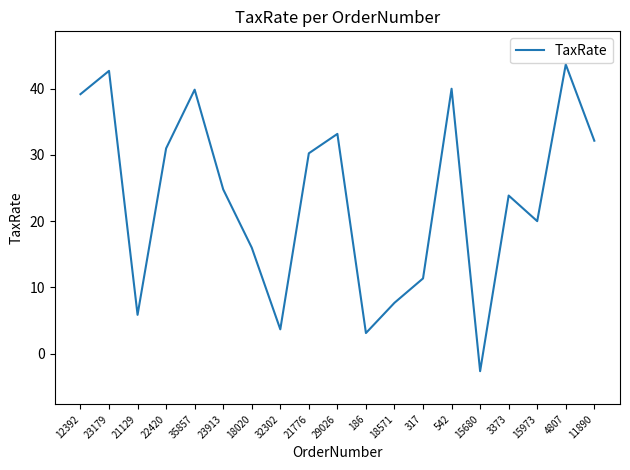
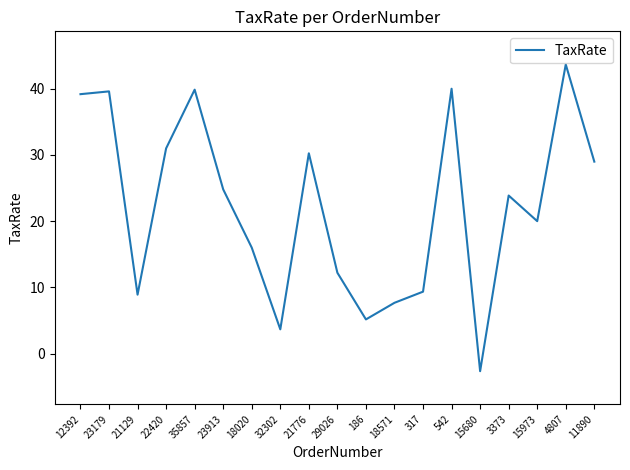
  {
    "12392": 39,
-   "23179": 43,
-   "21129": 6,
+   "23179": 40,
+   "21129": 9,
    "22420": 31,
    "35857": 40,
    "23913": 25,
    "18020": 16,
    "32302": 4,
    "21776": 30,
-   "29026": 33,
-   "186": 3,
+   "29026": 12,
+   "186": 5,
    "18571": 8,
-   "317": 11,
+   "317": 9,
    "542": 40,
    "15680": -3,
    "3373": 24,
    "15973": 20,
    "4807": 44,
-   "11890": 32
+   "11890": 29
  }
